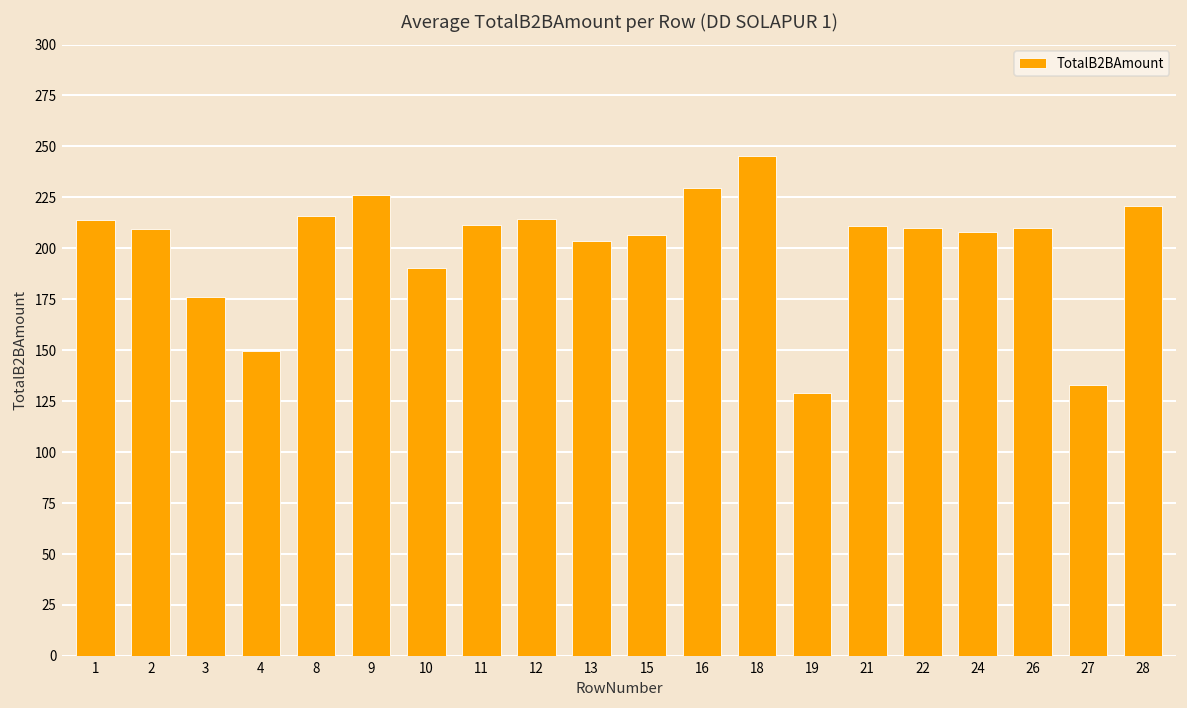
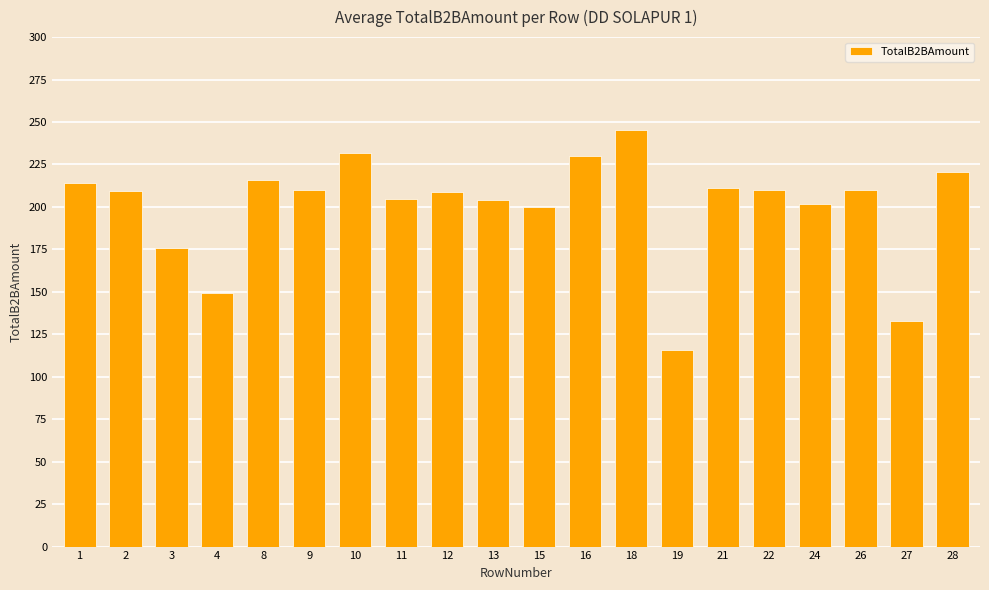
  {
    "1": 214,
    "2": 209,
    "3": 176,
    "4": 150,
    "8": 216,
-   "9": 226,
-   "10": 190,
-   "11": 211,
-   "12": 214,
+   "9": 210,
+   "10": 232,
+   "11": 205,
+   "12": 209,
    "13": 204,
-   "15": 207,
+   "15": 200,
    "16": 230,
    "18": 245,
-   "19": 129,
+   "19": 116,
    "21": 211,
    "22": 210,
-   "24": 208,
+   "24": 202,
    "26": 210,
    "27": 133,
    "28": 221
  }
